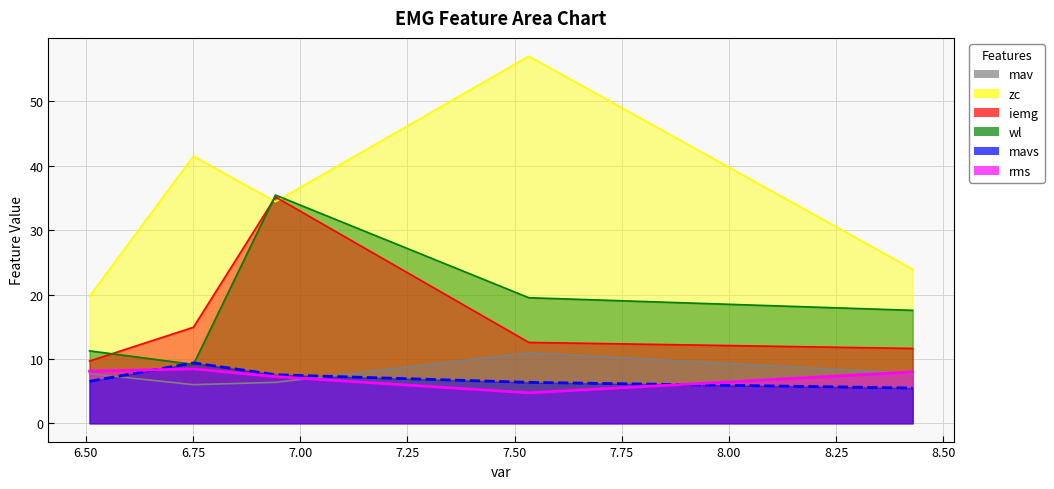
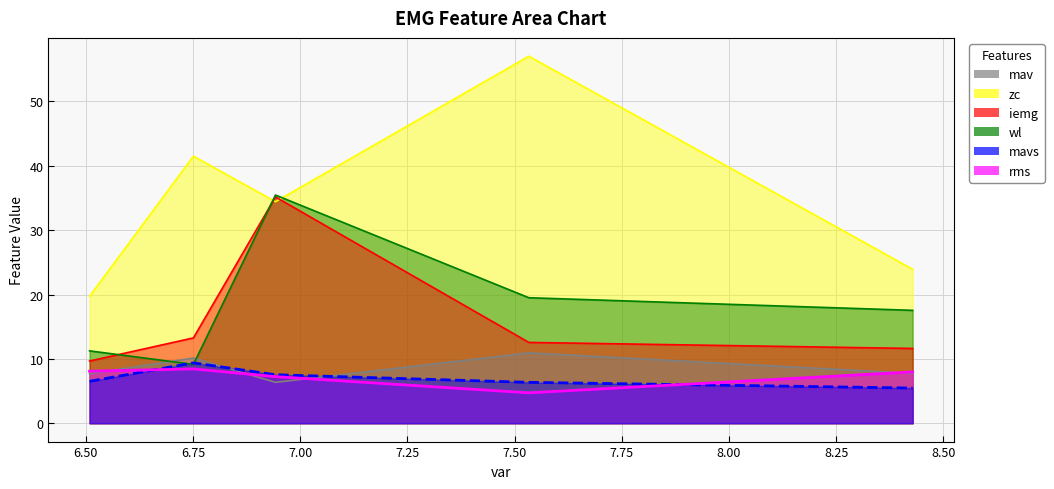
  {
    "zc": {
      "6.75": 41
    },
    "iemg": {
-     "6.75": 15
+     "6.75": 13
    },
    "mav": {
-     "6.75": 6
+     "6.75": 10
    },
    "rms": {
      "6.75": 8
    }
  }
